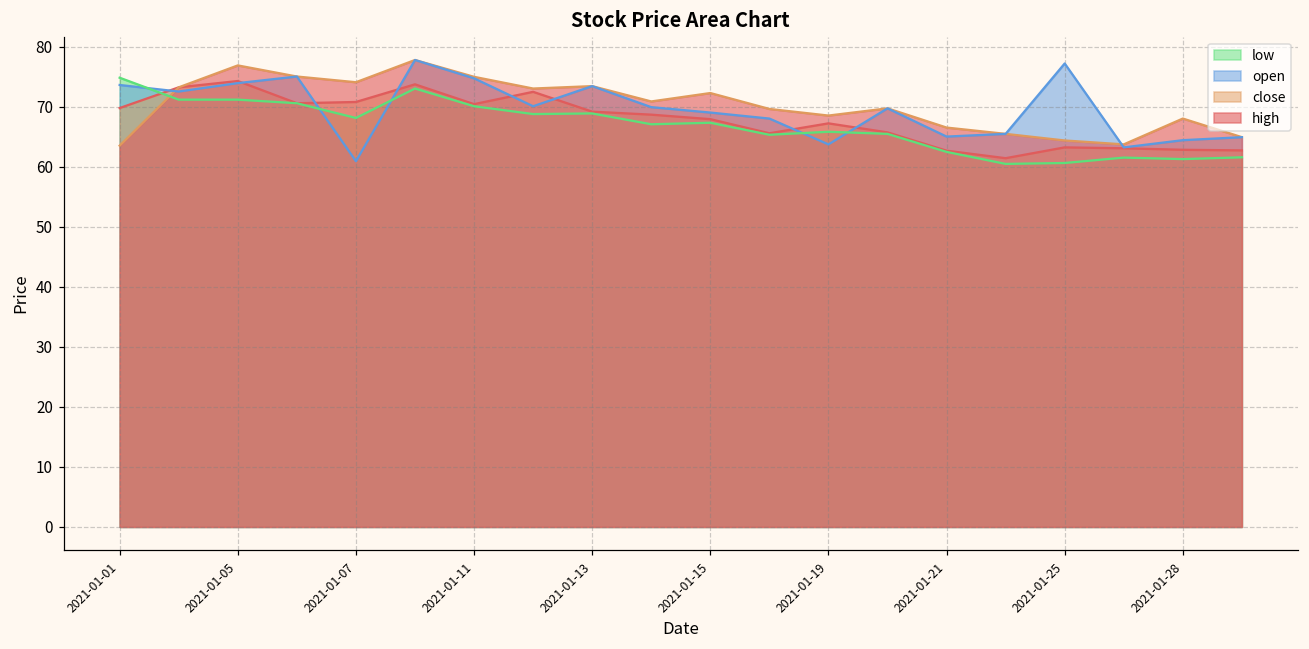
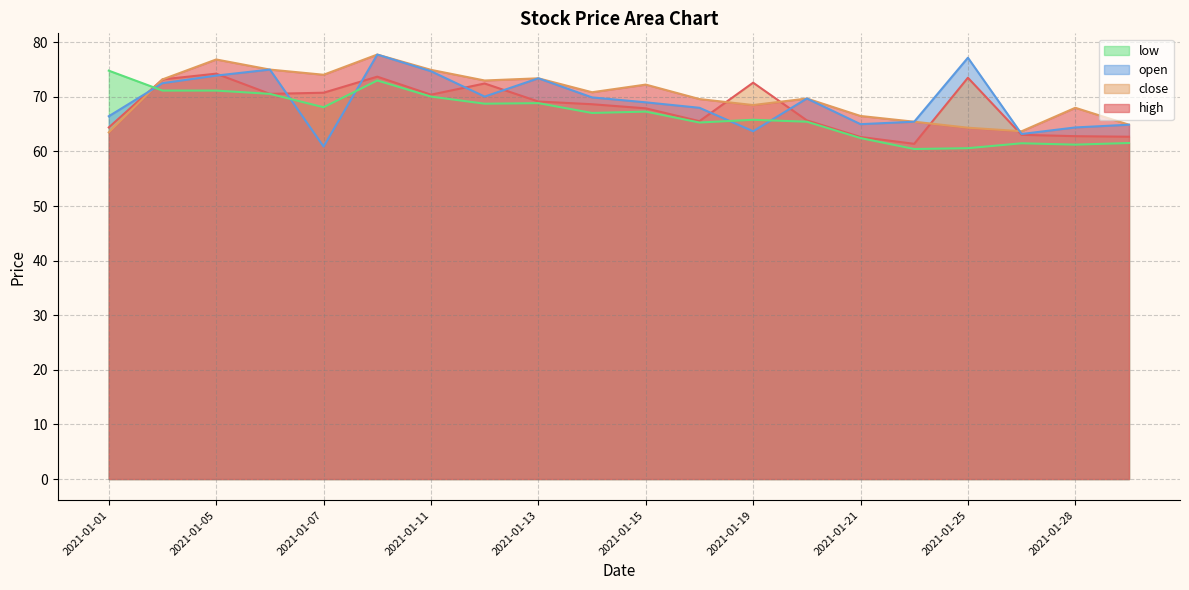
  {
    "low": {
      "2021-01-01": 75,
      "2021-01-05": 71,
      "2021-01-07": 68,
      "2021-01-15": 67,
      "2021-01-19": 66,
      "2021-01-25": 61,
      "2021-01-28": 61
    },
    "open": {
-     "2021-01-01": 74,
+     "2021-01-01": 66,
      "2021-01-07": 61,
      "2021-01-15": 69,
      "2021-01-19": 64,
      "2021-01-21": 65,
      "2021-01-25": 77,
      "2021-01-28": 64
    },
    "close": {
-     "2021-01-01": 70,
+     "2021-01-01": 64,
      "2021-01-07": 71,
      "2021-01-15": 68,
-     "2021-01-19": 67,
-     "2021-01-25": 63,
+     "2021-01-19": 73,
+     "2021-01-25": 74,
      "2021-01-28": 63
    },
    "high": {
      "2021-01-01": 63,
      "2021-01-05": 77,
      "2021-01-07": 74,
      "2021-01-15": 72,
      "2021-01-19": 69,
      "2021-01-21": 67,
      "2021-01-25": 64,
      "2021-01-28": 68
    }
  }
